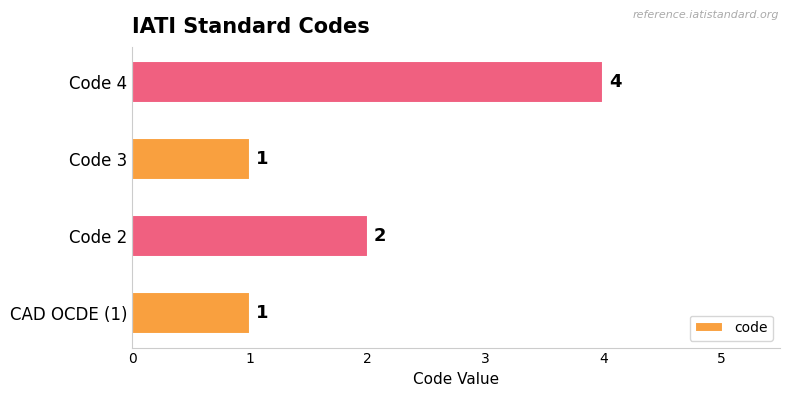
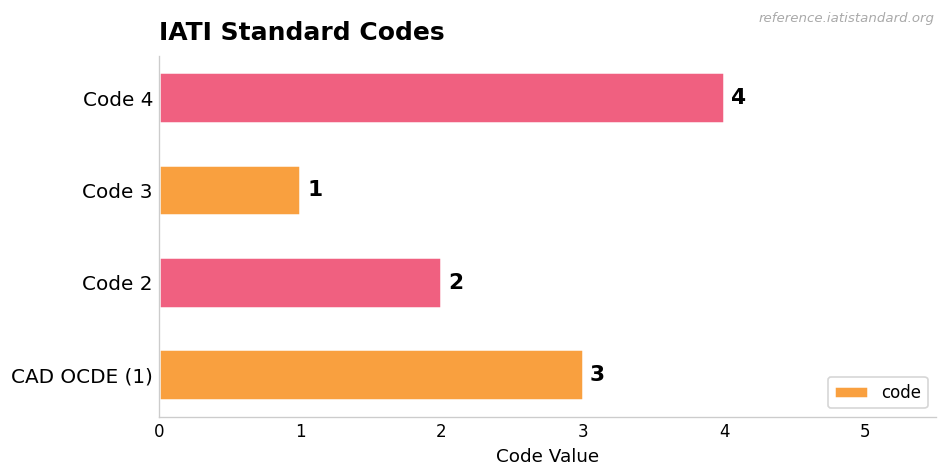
  {
    "Code 4": 4,
    "Code 3": 1,
    "Code 2": 2,
-   "CAD OCDE (1)": 1
+   "CAD OCDE (1)": 3
  }
